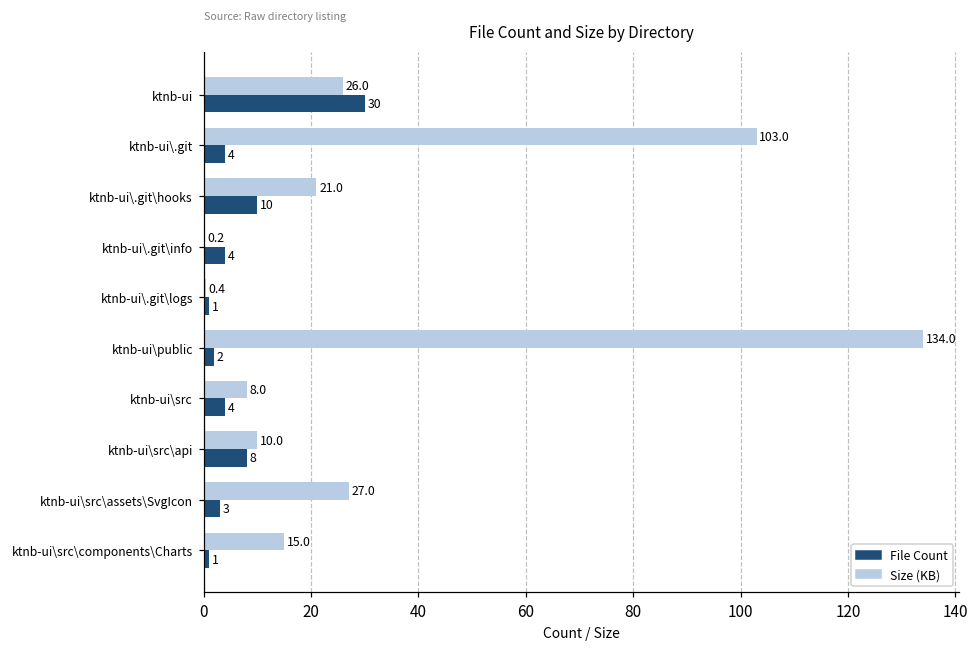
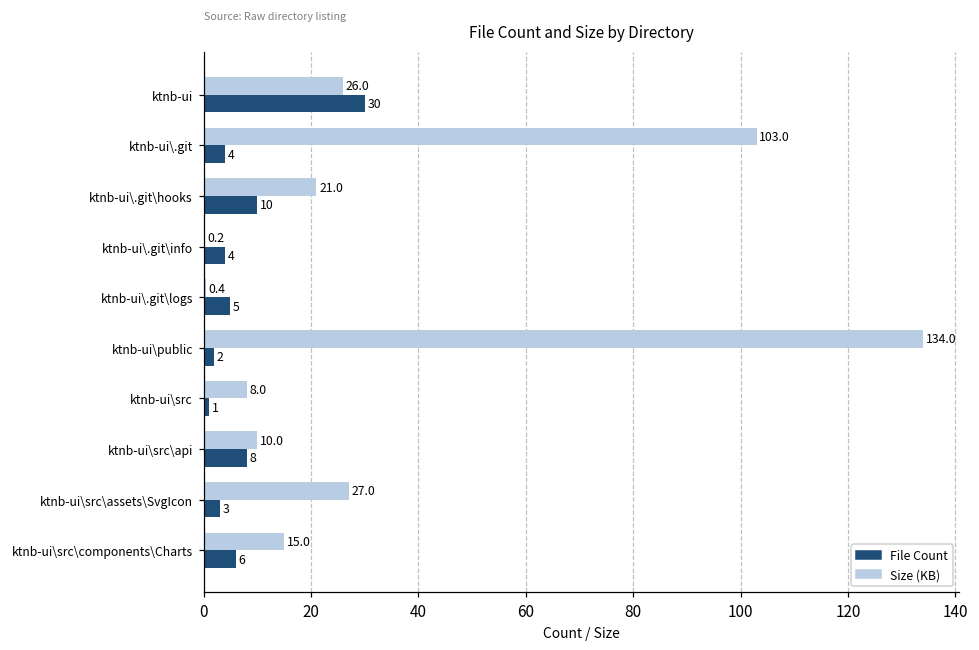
  {
    "File Count": {
      "ktnb-ui": 30,
      "ktnb-ui\\.git": 4,
      "ktnb-ui\\.git\\hooks": 10,
      "ktnb-ui\\.git\\info": 4,
-     "ktnb-ui\\.git\\logs": 1,
+     "ktnb-ui\\.git\\logs": 5,
      "ktnb-ui\\public": 2,
-     "ktnb-ui\\src": 4,
+     "ktnb-ui\\src": 1,
      "ktnb-ui\\src\\api": 8,
      "ktnb-ui\\src\\assets\\SvgIcon": 3,
-     "ktnb-ui\\src\\components\\Charts": 1
+     "ktnb-ui\\src\\components\\Charts": 6
    },
    "Size (KB)": {
      "ktnb-ui": 26.0,
      "ktnb-ui\\.git": 103.0,
      "ktnb-ui\\.git\\hooks": 21.0,
      "ktnb-ui\\.git\\info": 0.2,
      "ktnb-ui\\.git\\logs": 0.4,
      "ktnb-ui\\public": 134.0,
      "ktnb-ui\\src": 8.0,
      "ktnb-ui\\src\\api": 10.0,
      "ktnb-ui\\src\\assets\\SvgIcon": 27.0,
      "ktnb-ui\\src\\components\\Charts": 15.0
    }
  }
